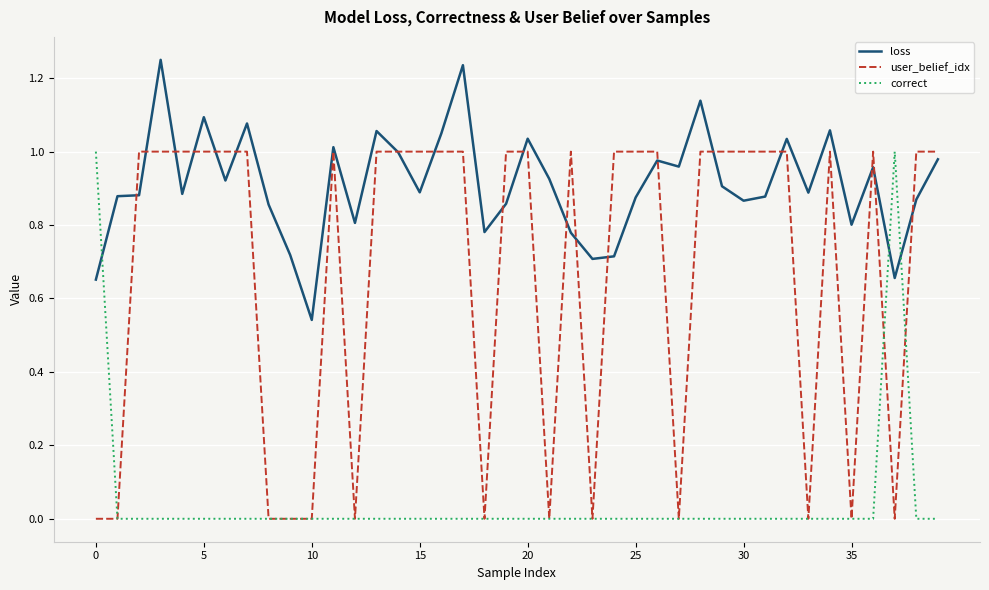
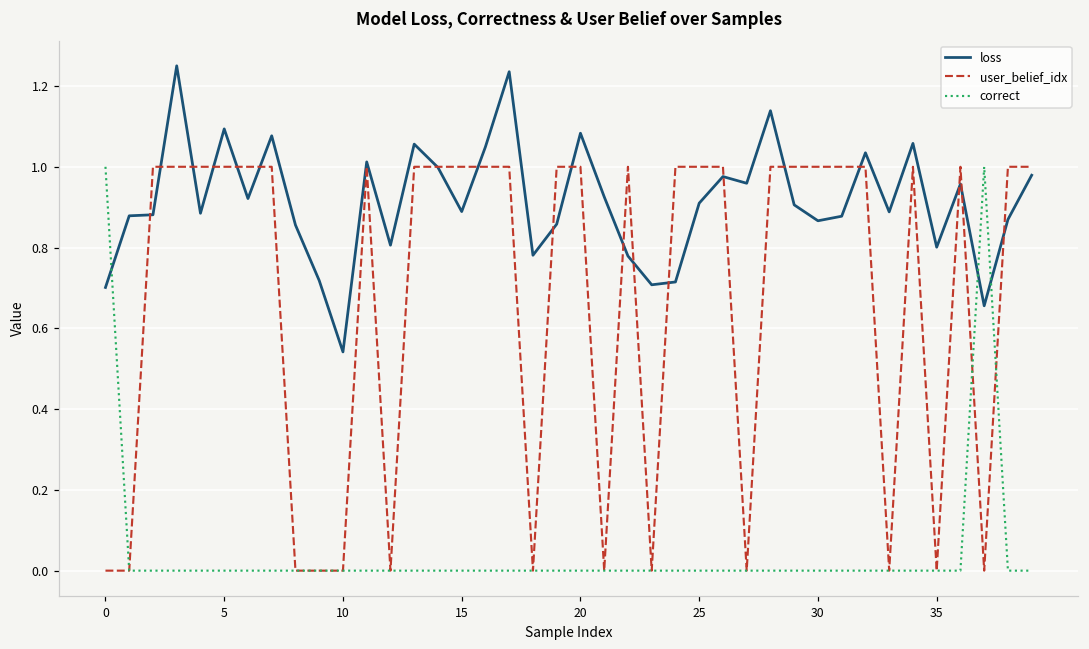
  {
    "loss": {
-     "0": 0.65,
+     "0": 0.70,
      "5": 1.09,
      "10": 0.54,
      "15": 0.89,
-     "20": 1.04,
-     "25": 0.88,
+     "20": 1.08,
+     "25": 0.91,
      "30": 0.87,
      "35": 0.80
    },
    "user_belief_idx": {
      "0": 0.00,
      "5": 1.00,
      "15": 1.00,
      "20": 1.00,
      "25": 1.00,
      "30": 1.00
    },
    "correct": {
      "0": 1.00,
      "5": 0.00,
      "15": 0.00,
      "20": 0.00,
      "25": 0.00,
      "30": 0.00
    }
  }
